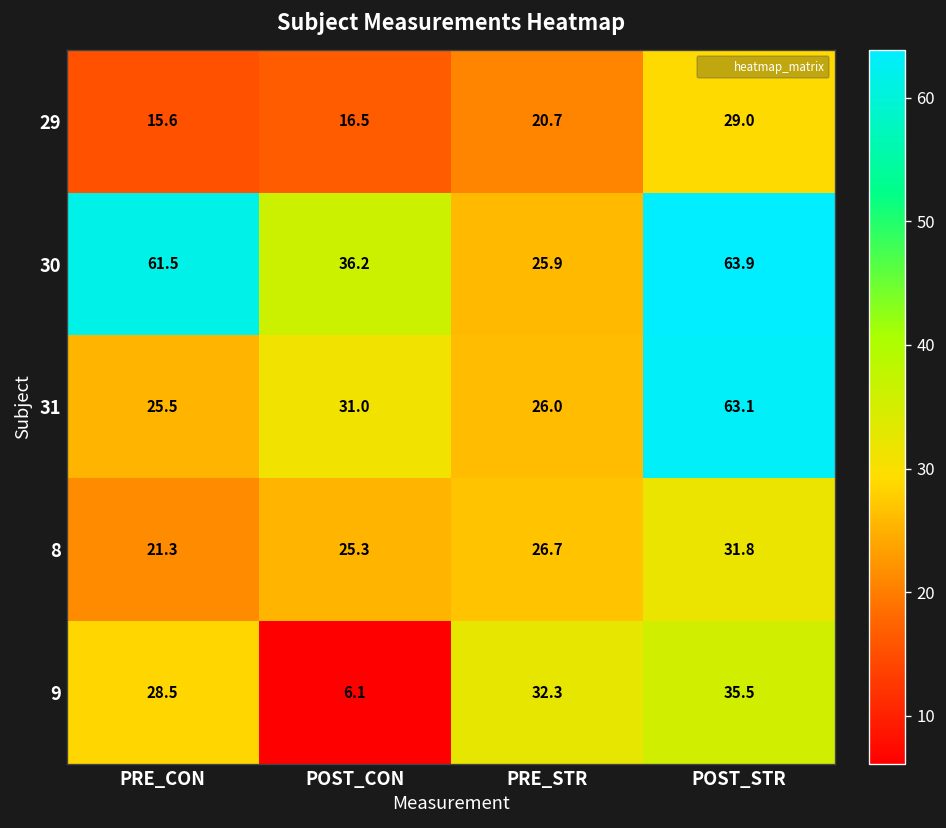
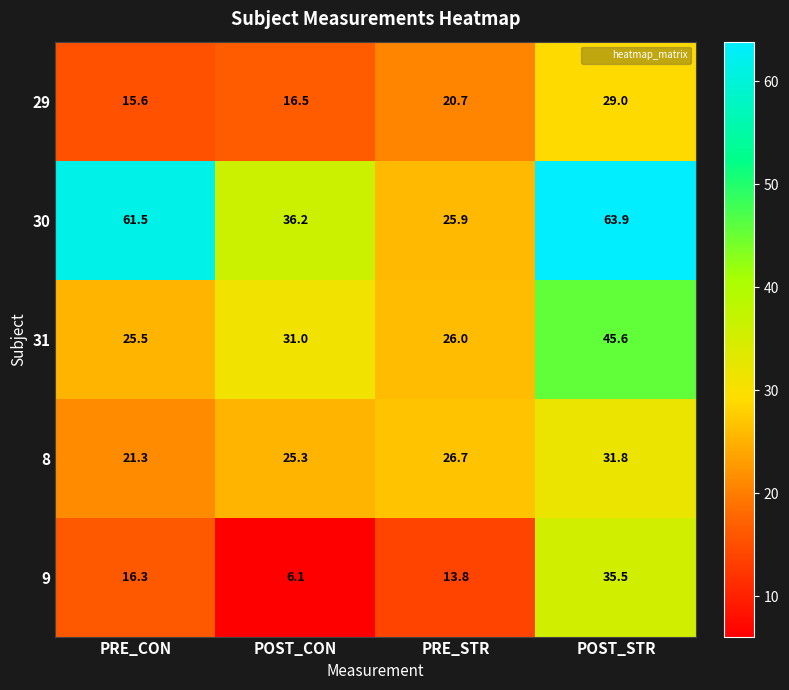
  {
    "29": {
      "PRE_CON": 15.6,
      "POST_CON": 16.5,
      "PRE_STR": 20.7,
      "POST_STR": 29.0
    },
    "30": {
      "PRE_CON": 61.5,
      "POST_CON": 36.2,
      "PRE_STR": 25.9,
      "POST_STR": 63.9
    },
    "31": {
      "PRE_CON": 25.5,
      "POST_CON": 31.0,
      "PRE_STR": 26.0,
-     "POST_STR": 63.1
+     "POST_STR": 45.6
    },
    "8": {
      "PRE_CON": 21.3,
      "POST_CON": 25.3,
      "PRE_STR": 26.7,
      "POST_STR": 31.8
    },
    "9": {
-     "PRE_CON": 28.5,
+     "PRE_CON": 16.3,
      "POST_CON": 6.1,
-     "PRE_STR": 32.3,
+     "PRE_STR": 13.8,
      "POST_STR": 35.5
    }
  }
